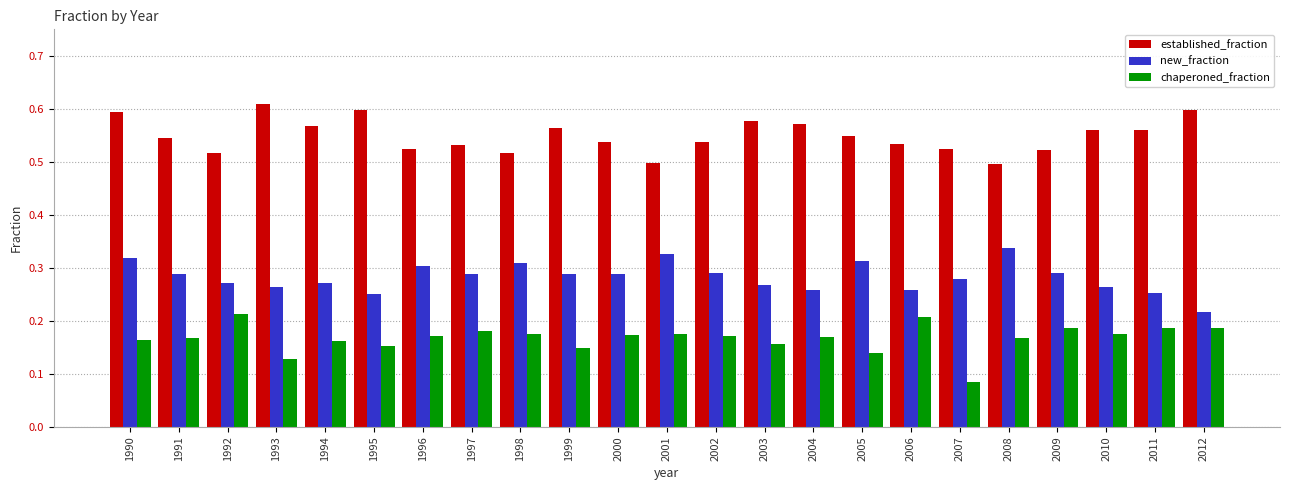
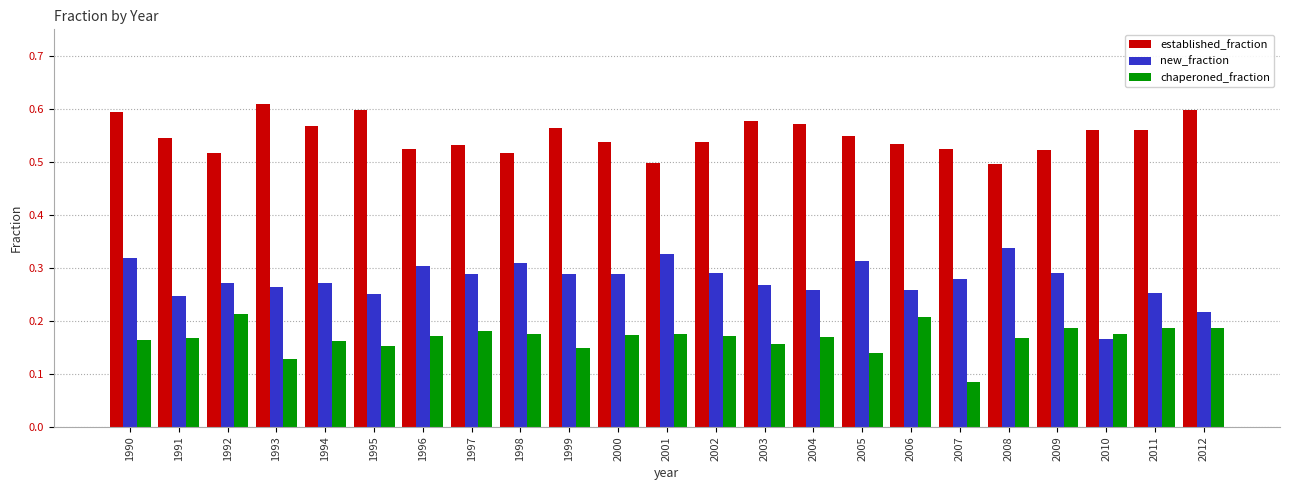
  {
    "established_fraction": {
      "1990": 0.59,
      "1991": 0.55,
      "1992": 0.52,
      "1993": 0.61,
      "1994": 0.57,
      "1995": 0.60,
      "1996": 0.53,
      "1997": 0.53,
      "1998": 0.52,
      "1999": 0.56,
      "2000": 0.54,
      "2001": 0.50,
      "2002": 0.54,
      "2003": 0.58,
      "2004": 0.57,
      "2005": 0.55,
      "2006": 0.53,
      "2007": 0.53,
      "2008": 0.50,
      "2009": 0.52,
      "2010": 0.56,
      "2011": 0.56,
      "2012": 0.60
    },
    "new_fraction": {
      "1990": 0.32,
-     "1991": 0.29,
+     "1991": 0.25,
      "1992": 0.27,
      "1993": 0.26,
      "1994": 0.27,
      "1995": 0.25,
      "1996": 0.30,
      "1997": 0.29,
      "1998": 0.31,
      "1999": 0.29,
      "2000": 0.29,
      "2001": 0.33,
      "2002": 0.29,
      "2003": 0.27,
      "2004": 0.26,
      "2005": 0.31,
      "2006": 0.26,
      "2007": 0.28,
      "2008": 0.34,
      "2009": 0.29,
-     "2010": 0.26,
+     "2010": 0.17,
      "2011": 0.25,
      "2012": 0.22
    },
    "chaperoned_fraction": {
      "1990": 0.16,
      "1991": 0.17,
      "1992": 0.21,
      "1993": 0.13,
      "1994": 0.16,
      "1995": 0.15,
      "1996": 0.17,
      "1997": 0.18,
      "1998": 0.18,
      "1999": 0.15,
      "2000": 0.17,
      "2001": 0.18,
      "2002": 0.17,
      "2003": 0.16,
      "2004": 0.17,
      "2005": 0.14,
      "2006": 0.21,
      "2007": 0.09,
      "2008": 0.17,
      "2009": 0.19,
      "2010": 0.18,
      "2011": 0.19,
      "2012": 0.19
    }
  }
